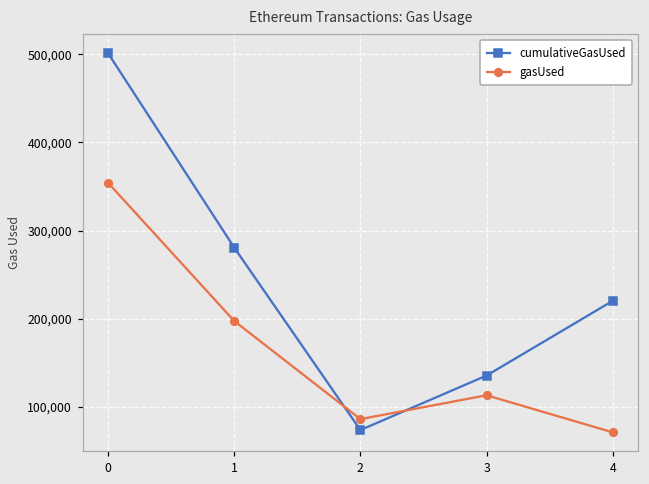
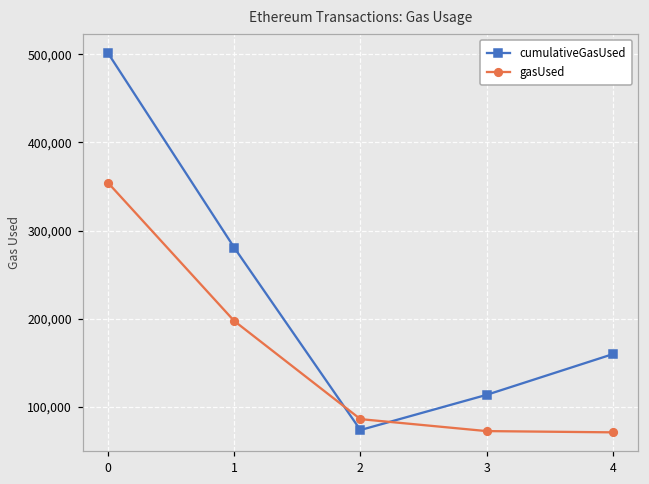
  {
    "cumulativeGasUsed": {
      "0": "500,000",
      "1": "280,000",
      "2": "70,000",
-     "3": "140,000",
-     "4": "220,000"
+     "3": "110,000",
+     "4": "160,000"
    },
    "gasUsed": {
      "0": "350,000",
      "1": "200,000",
      "2": "90,000",
-     "3": "110,000",
+     "3": "70,000",
      "4": "70,000"
    }
  }
